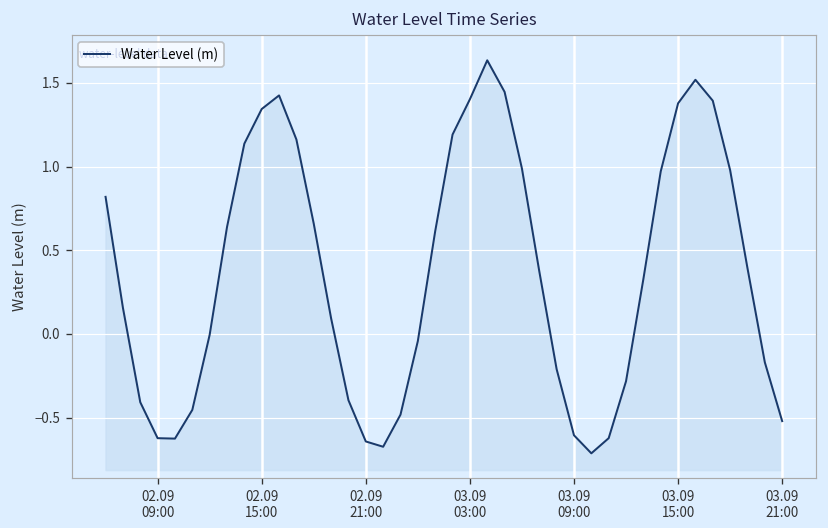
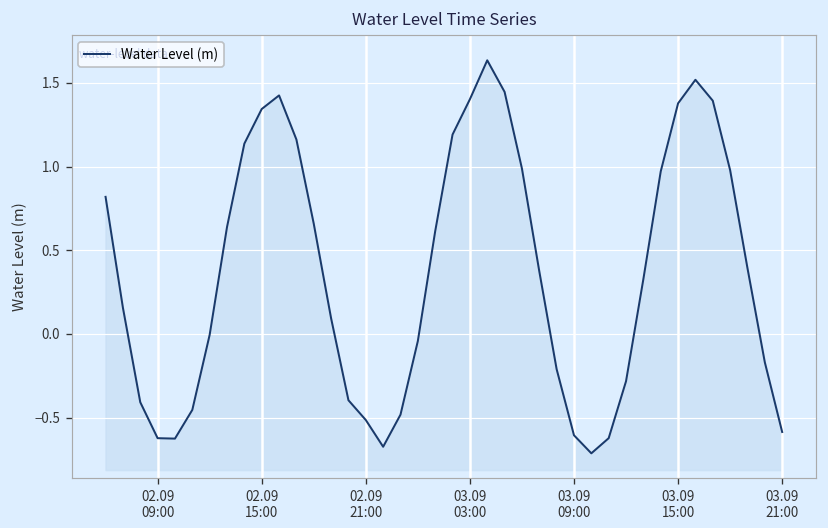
  {
    "02.09 09:00": -0.62,
    "02.09 15:00": 1.34,
-   "02.09 21:00": -0.64,
+   "02.09 21:00": -0.51,
    "03.09 03:00": 1.40,
    "03.09 09:00": -0.61,
    "03.09 15:00": 1.38,
-   "03.09 21:00": -0.52
+   "03.09 21:00": -0.59
  }
